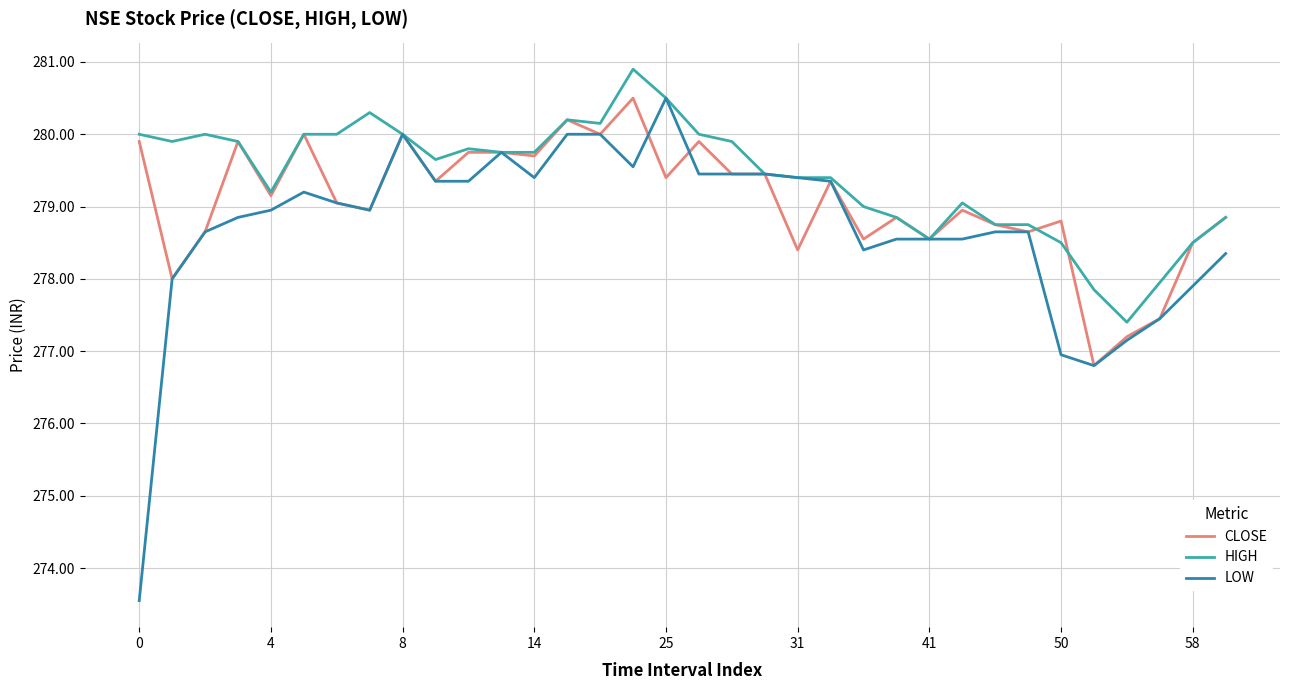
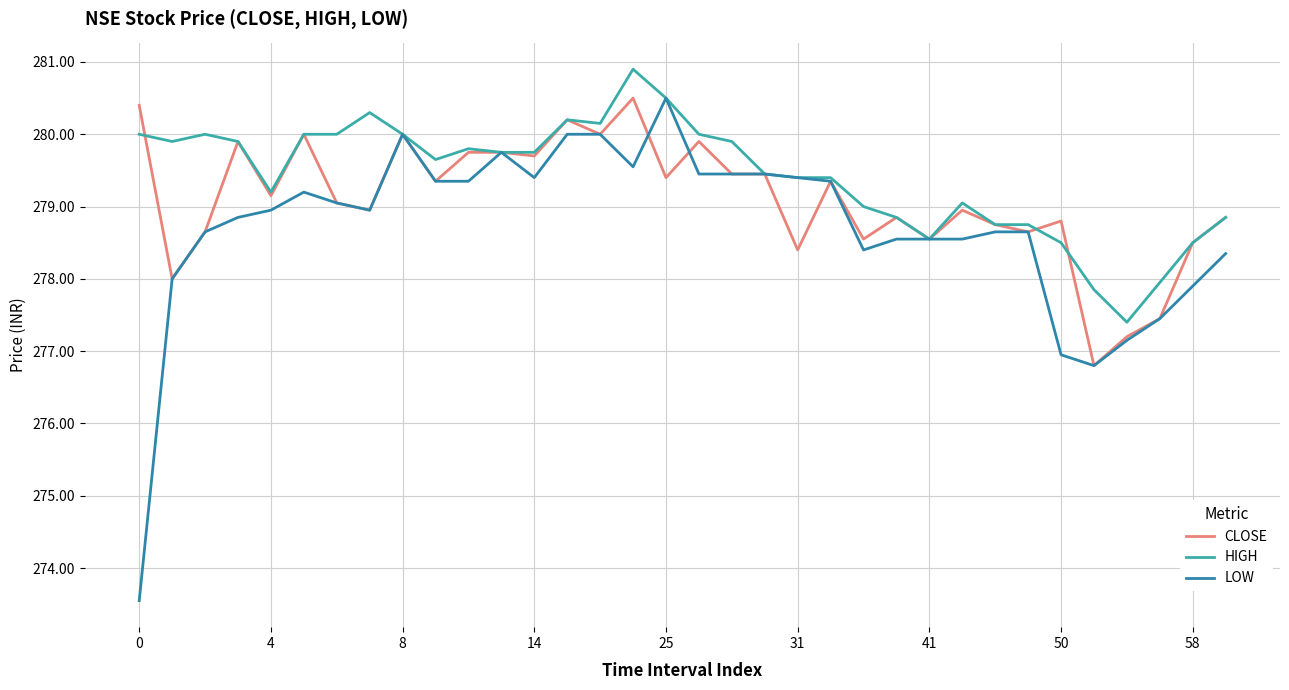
  {
    "CLOSE": {
-     "0": 279.9,
+     "0": 280.4,
      "4": 279.2,
      "14": 279.7,
      "25": 279.4,
      "31": 278.4,
      "50": 278.8
    }
  }
